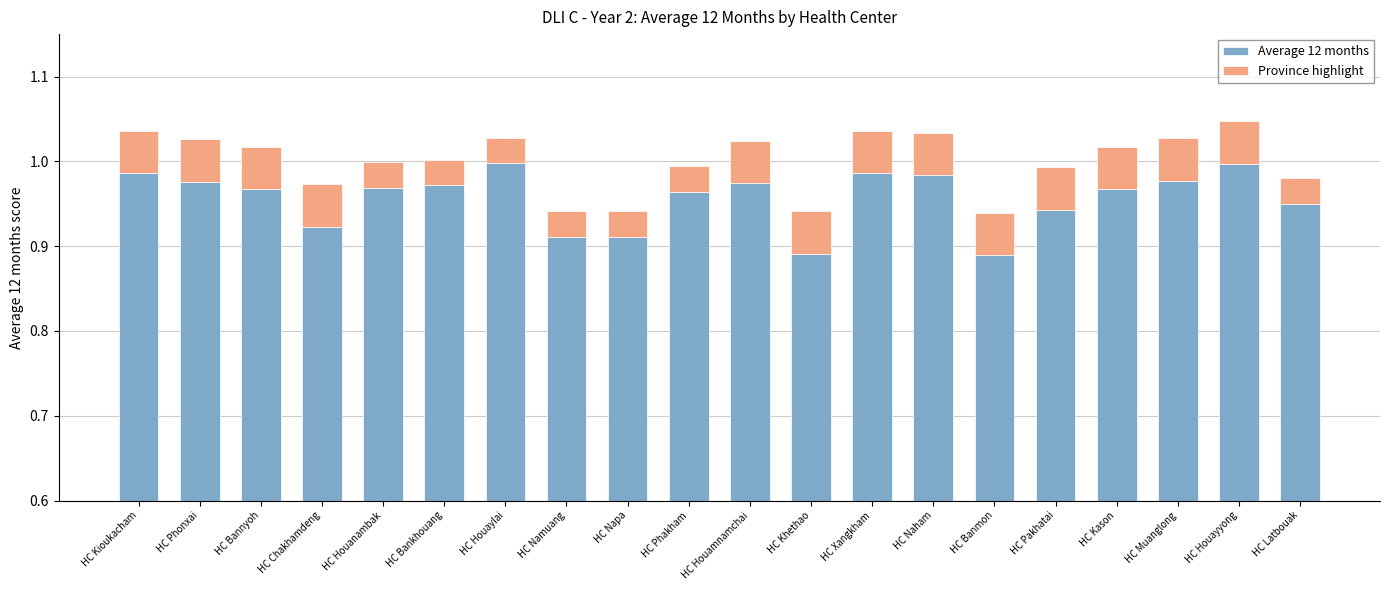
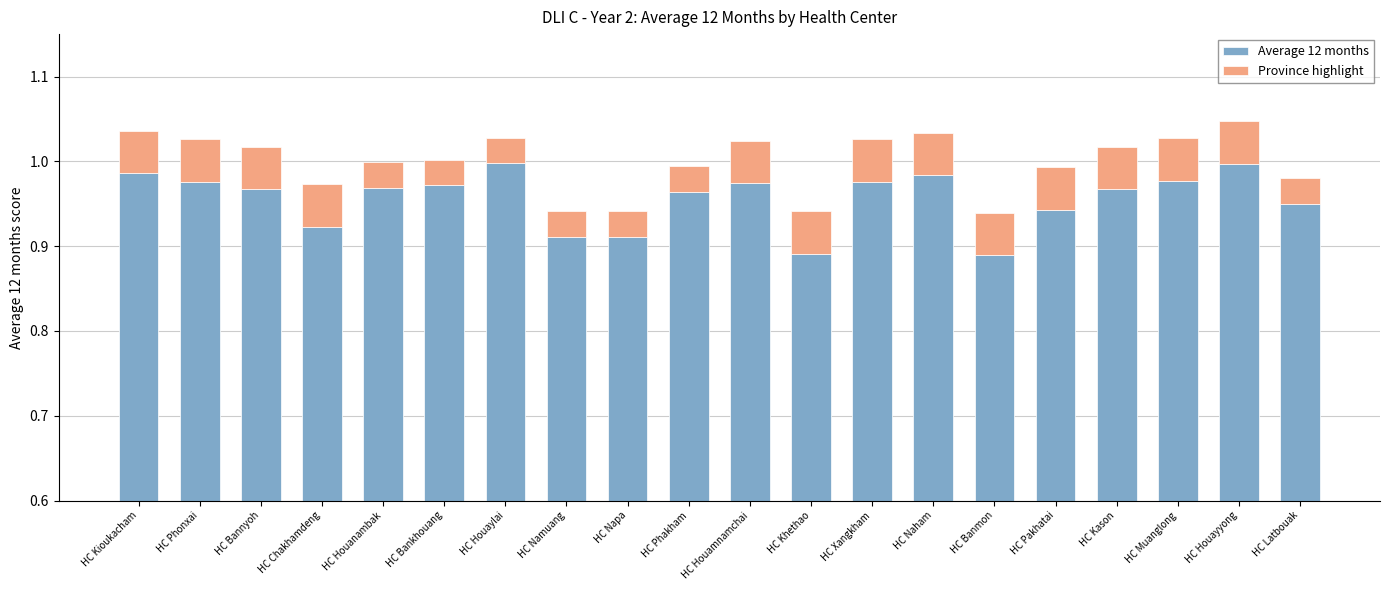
  {
    "Average 12 months": {
      "HC Kioukacham": 0.99,
      "HC Phonxai": 0.98,
      "HC Bannyoh": 0.97,
      "HC Chakhamdeng": 0.92,
      "HC Houanambak": 0.97,
      "HC Bankhouang": 0.97,
      "HC Houaylai": 1.00,
      "HC Namuang": 0.91,
      "HC Napa": 0.91,
      "HC Phakham": 0.96,
      "HC Houamnamchai": 0.97,
      "HC Khethao": 0.89,
-     "HC Xangkham": 0.99,
+     "HC Xangkham": 0.98,
      "HC Naham": 0.98,
      "HC Banmon": 0.89,
      "HC Pakhatai": 0.94,
      "HC Kason": 0.97,
      "HC Muanglong": 0.98,
      "HC Houayyong": 1.00,
      "HC Latbouak": 0.95
    },
    "Province highlight": {
      "HC Kioukacham": 0.05,
      "HC Phonxai": 0.05,
      "HC Bannyoh": 0.05,
      "HC Chakhamdeng": 0.05,
      "HC Houanambak": 0.03,
      "HC Bankhouang": 0.03,
      "HC Houaylai": 0.03,
      "HC Namuang": 0.03,
      "HC Napa": 0.03,
      "HC Phakham": 0.03,
      "HC Houamnamchai": 0.05,
      "HC Khethao": 0.05,
      "HC Xangkham": 0.05,
      "HC Naham": 0.05,
      "HC Banmon": 0.05,
      "HC Pakhatai": 0.05,
      "HC Kason": 0.05,
      "HC Muanglong": 0.05,
      "HC Houayyong": 0.05,
      "HC Latbouak": 0.03
    }
  }
